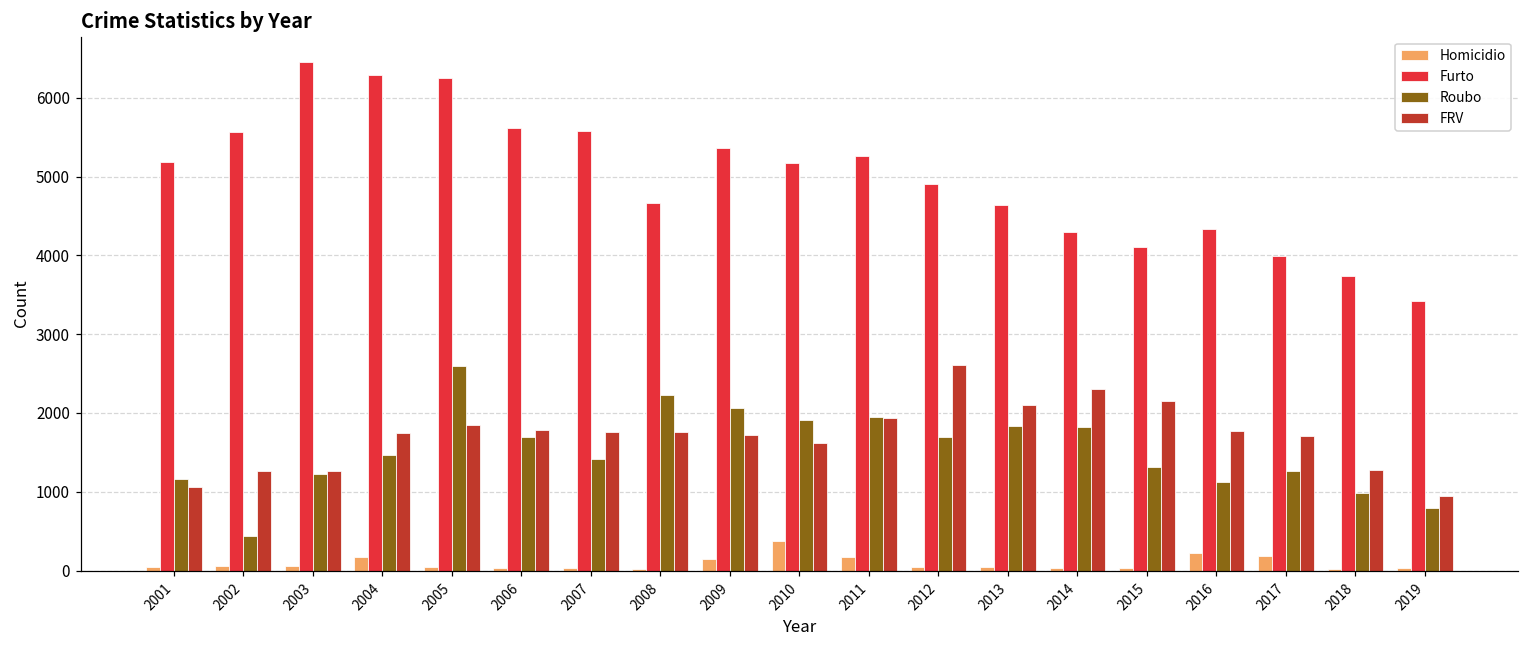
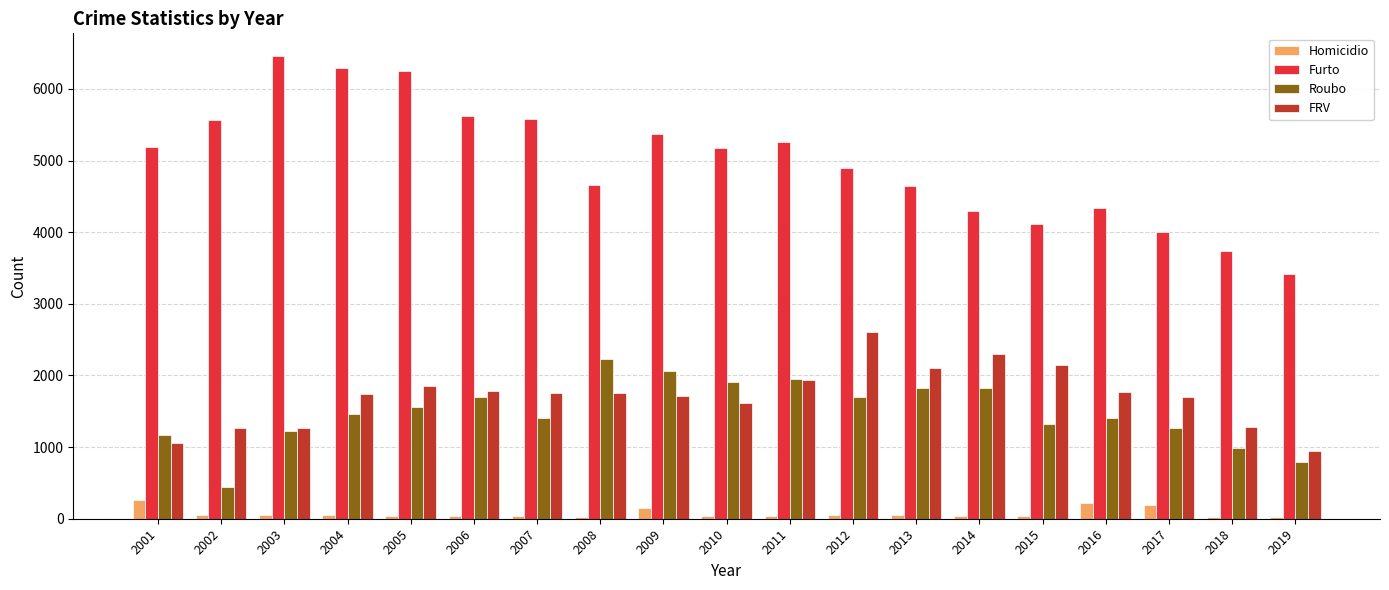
  {
    "Homicidio": {
-     "2001": 0,
+     "2001": 300,
      "2002": 100,
      "2003": 100,
-     "2004": 200,
+     "2004": 100,
      "2005": 0,
      "2006": 0,
      "2007": 0,
      "2009": 200,
-     "2010": 400,
-     "2011": 200,
+     "2010": 0,
+     "2011": 0,
      "2012": 0,
      "2013": 100,
      "2014": 0,
      "2016": 200,
      "2017": 200
    },
    "Roubo": {
      "2001": 1200,
      "2002": 400,
      "2003": 1200,
      "2004": 1500,
-     "2005": 2600,
+     "2005": 1600,
      "2006": 1700,
      "2007": 1400,
      "2008": 2200,
      "2009": 2100,
      "2010": 1900,
      "2011": 2000,
      "2012": 1700,
      "2013": 1800,
      "2014": 1800,
      "2015": 1300,
-     "2016": 1100,
+     "2016": 1400,
      "2017": 1300,
      "2018": 1000,
      "2019": 800
    }
  }
